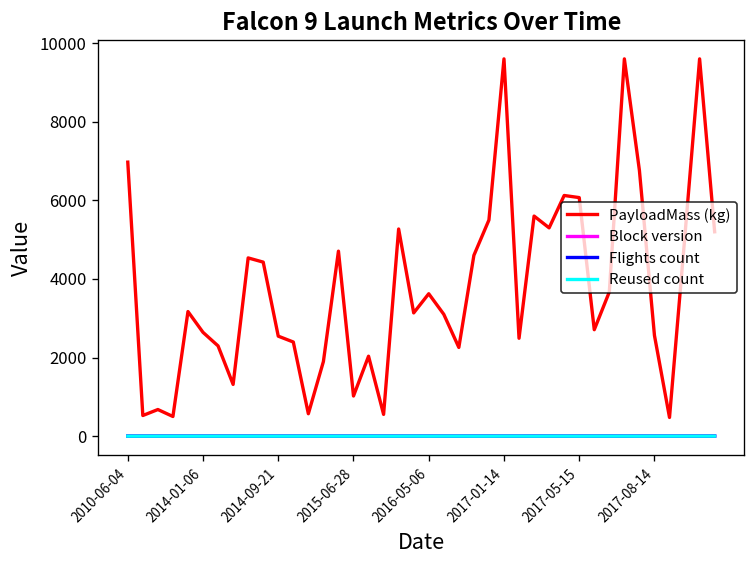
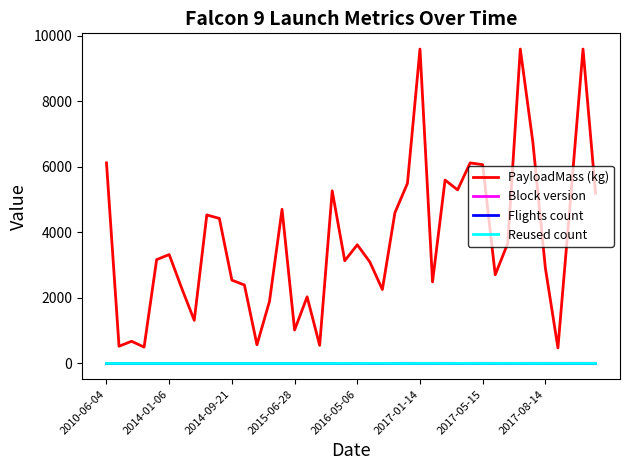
  {
    "PayloadMass (kg)": {
-     "2010-06-04": 7000,
-     "2014-01-06": 2600,
+     "2010-06-04": 6100,
+     "2014-01-06": 3300,
      "2014-09-21": 2500,
      "2015-06-28": 1000,
      "2016-05-06": 3600,
      "2017-01-14": 9600,
      "2017-05-15": 6100,
-     "2017-08-14": 2600
+     "2017-08-14": 2900
    },
    "Reused count": {
      "2010-06-04": 0,
      "2014-01-06": 0,
      "2014-09-21": 0,
      "2015-06-28": 0,
      "2016-05-06": 0,
      "2017-01-14": 0,
      "2017-05-15": 0,
      "2017-08-14": 0
    }
  }
